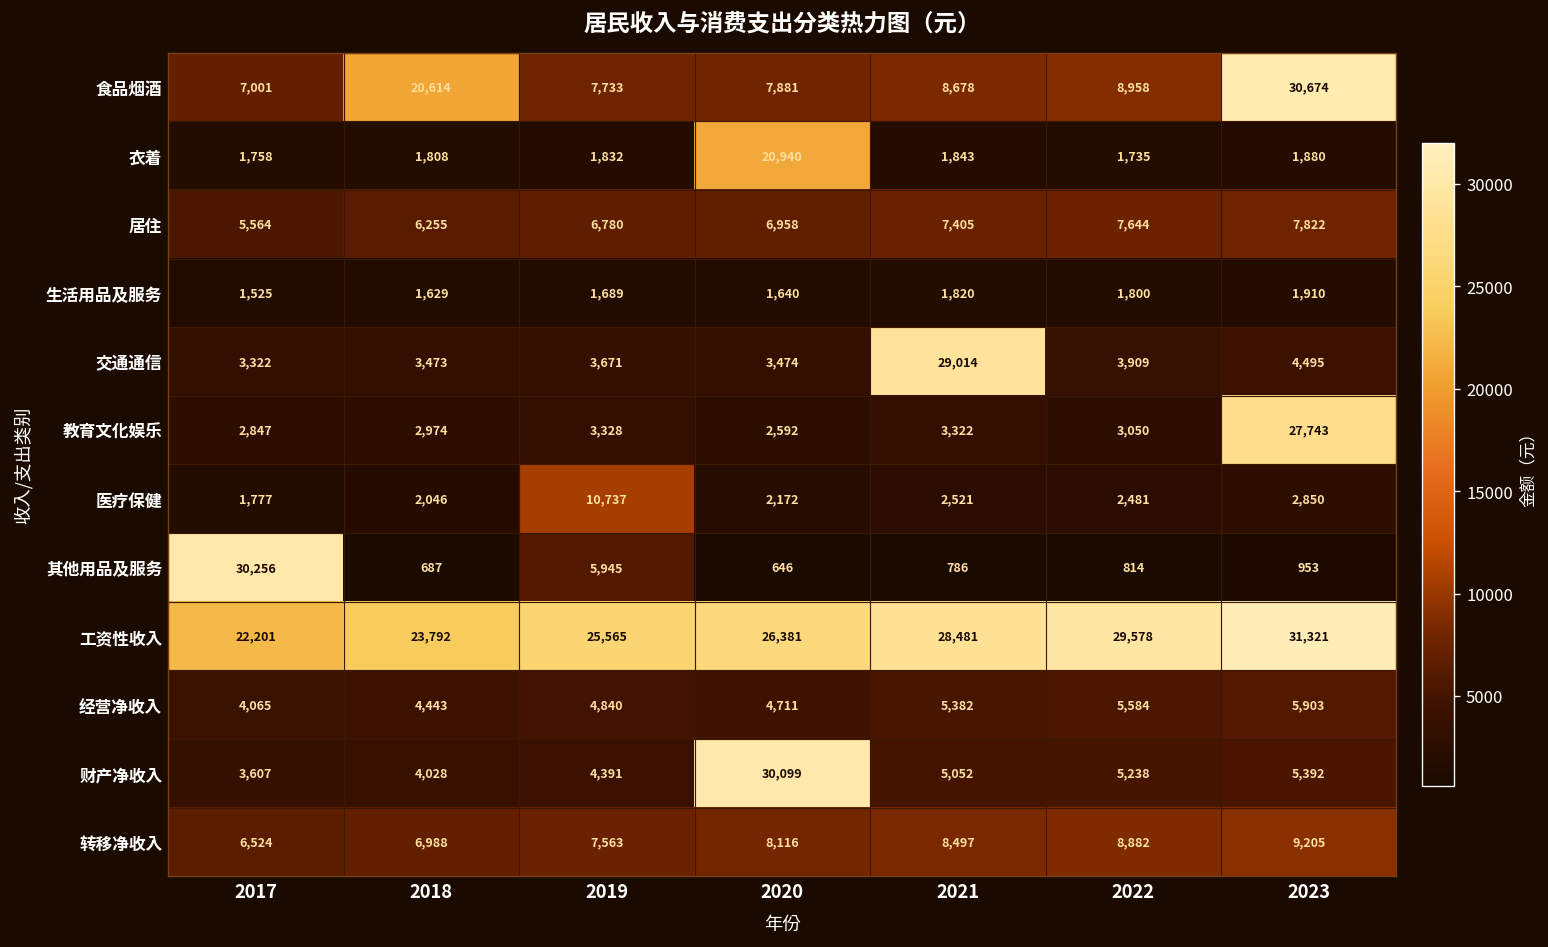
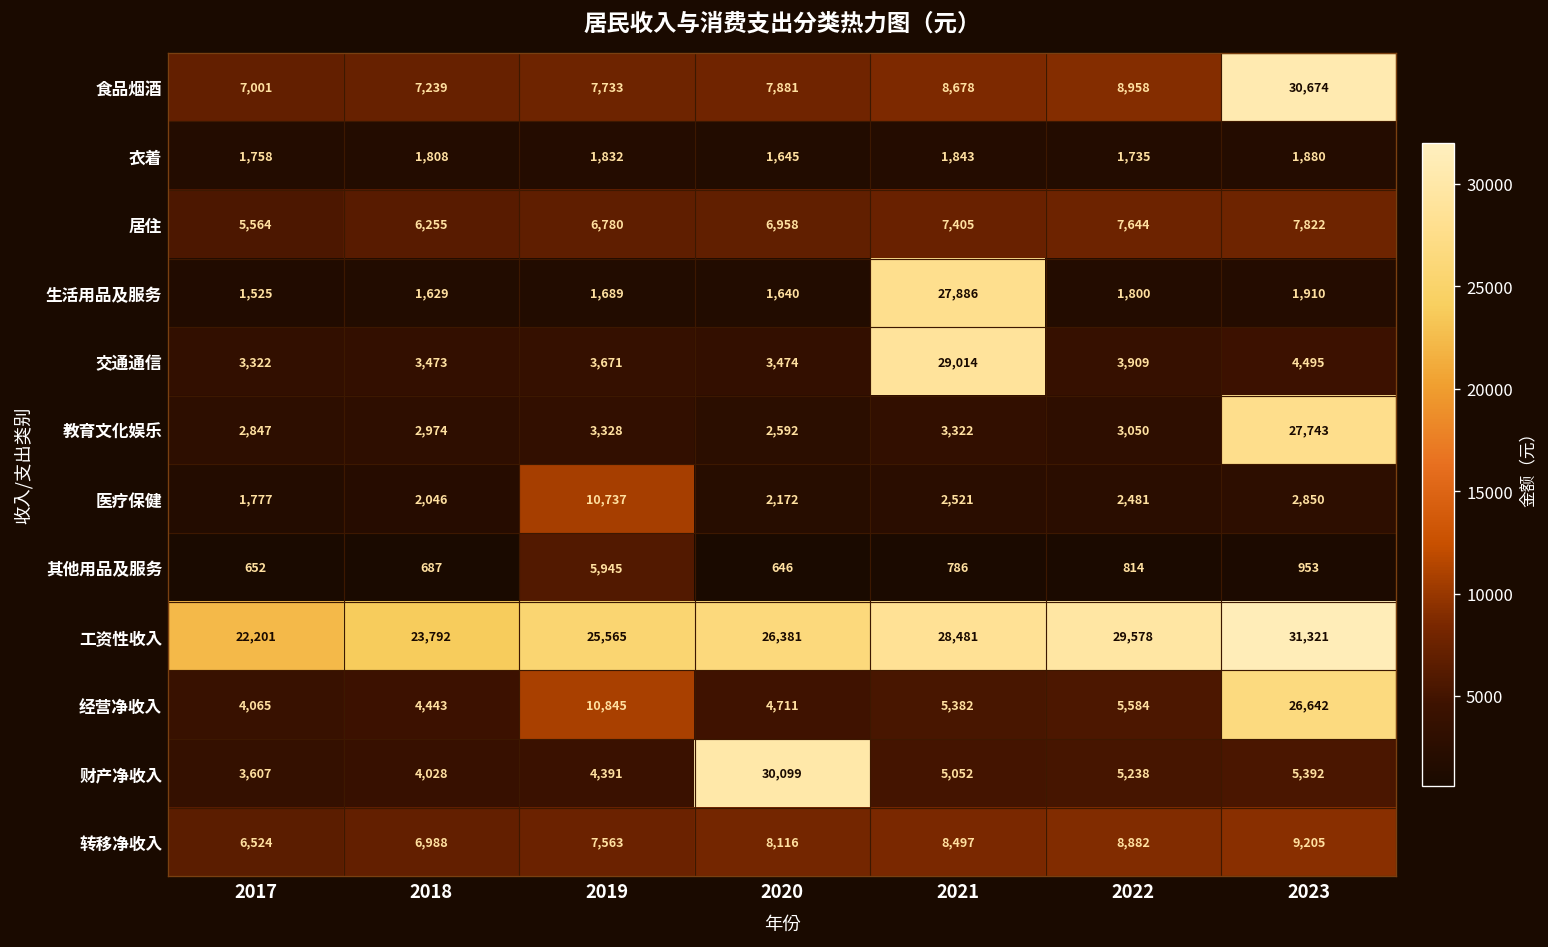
  {
    "食品烟酒": {
      "2017": "7,001",
-     "2018": "20,614",
+     "2018": "7,239",
      "2019": "7,733",
      "2020": "7,881",
      "2021": "8,678",
      "2022": "8,958",
      "2023": "30,674"
    },
    "衣着": {
      "2017": "1,758",
      "2018": "1,808",
      "2019": "1,832",
-     "2020": "20,940",
+     "2020": "1,645",
      "2021": "1,843",
      "2022": "1,735",
      "2023": "1,880"
    },
    "居住": {
      "2017": "5,564",
      "2018": "6,255",
      "2019": "6,780",
      "2020": "6,958",
      "2021": "7,405",
      "2022": "7,644",
      "2023": "7,822"
    },
    "生活用品及服务": {
      "2017": "1,525",
      "2018": "1,629",
      "2019": "1,689",
      "2020": "1,640",
-     "2021": "1,820",
+     "2021": "27,886",
      "2022": "1,800",
      "2023": "1,910"
    },
    "交通通信": {
      "2017": "3,322",
      "2018": "3,473",
      "2019": "3,671",
      "2020": "3,474",
      "2021": "29,014",
      "2022": "3,909",
      "2023": "4,495"
    },
    "教育文化娱乐": {
      "2017": "2,847",
      "2018": "2,974",
      "2019": "3,328",
      "2020": "2,592",
      "2021": "3,322",
      "2022": "3,050",
      "2023": "27,743"
    },
    "医疗保健": {
      "2017": "1,777",
      "2018": "2,046",
      "2019": "10,737",
      "2020": "2,172",
      "2021": "2,521",
      "2022": "2,481",
      "2023": "2,850"
    },
    "其他用品及服务": {
-     "2017": "30,256",
+     "2017": "652",
      "2018": "687",
      "2019": "5,945",
      "2020": "646",
      "2021": "786",
      "2022": "814",
      "2023": "953"
    },
    "工资性收入": {
      "2017": "22,201",
      "2018": "23,792",
      "2019": "25,565",
      "2020": "26,381",
      "2021": "28,481",
      "2022": "29,578",
      "2023": "31,321"
    },
    "经营净收入": {
      "2017": "4,065",
      "2018": "4,443",
-     "2019": "4,840",
+     "2019": "10,845",
      "2020": "4,711",
      "2021": "5,382",
      "2022": "5,584",
-     "2023": "5,903"
+     "2023": "26,642"
    },
    "财产净收入": {
      "2017": "3,607",
      "2018": "4,028",
      "2019": "4,391",
      "2020": "30,099",
      "2021": "5,052",
      "2022": "5,238",
      "2023": "5,392"
    },
    "转移净收入": {
      "2017": "6,524",
      "2018": "6,988",
      "2019": "7,563",
      "2020": "8,116",
      "2021": "8,497",
      "2022": "8,882",
      "2023": "9,205"
    }
  }
